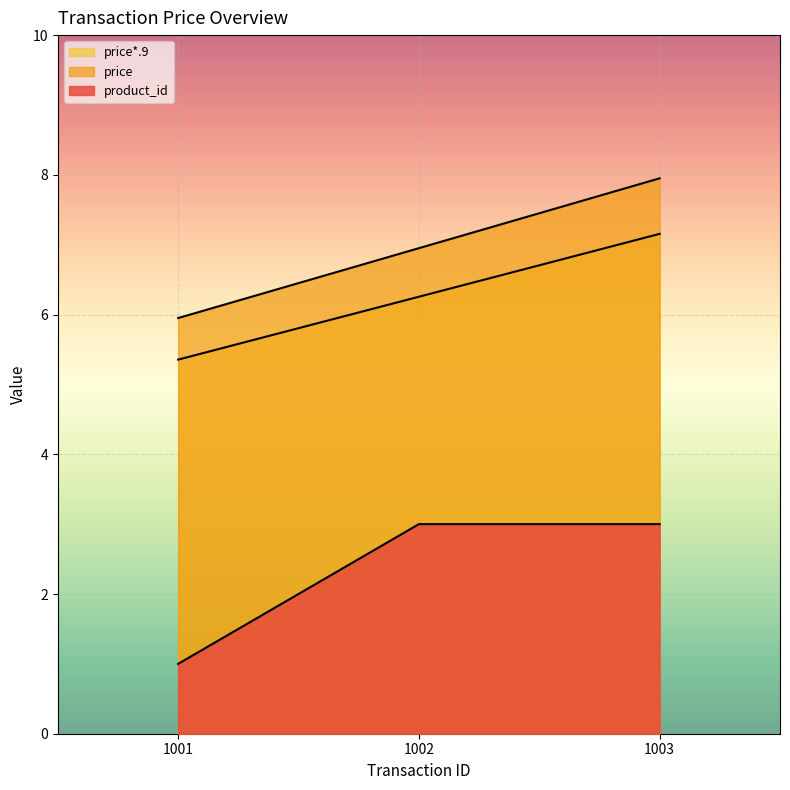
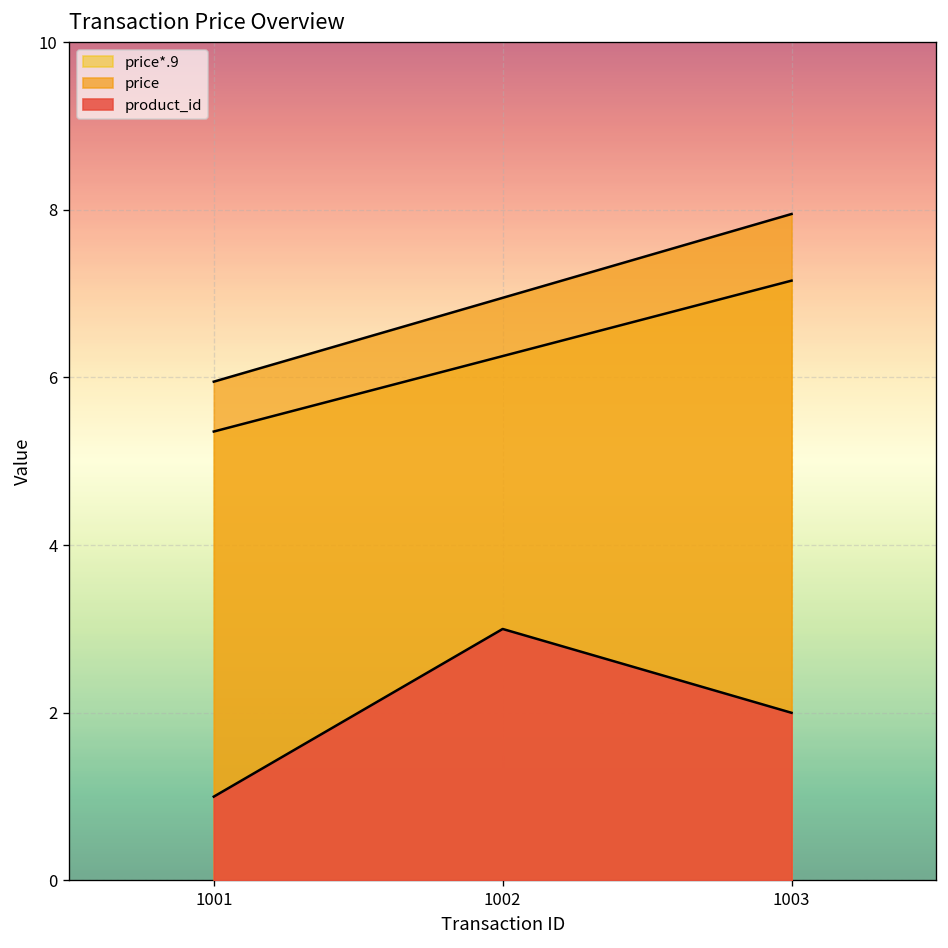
  {
    "product_id": {
      "1001": 1,
      "1002": 3,
-     "1003": 3
+     "1003": 2
    }
  }
